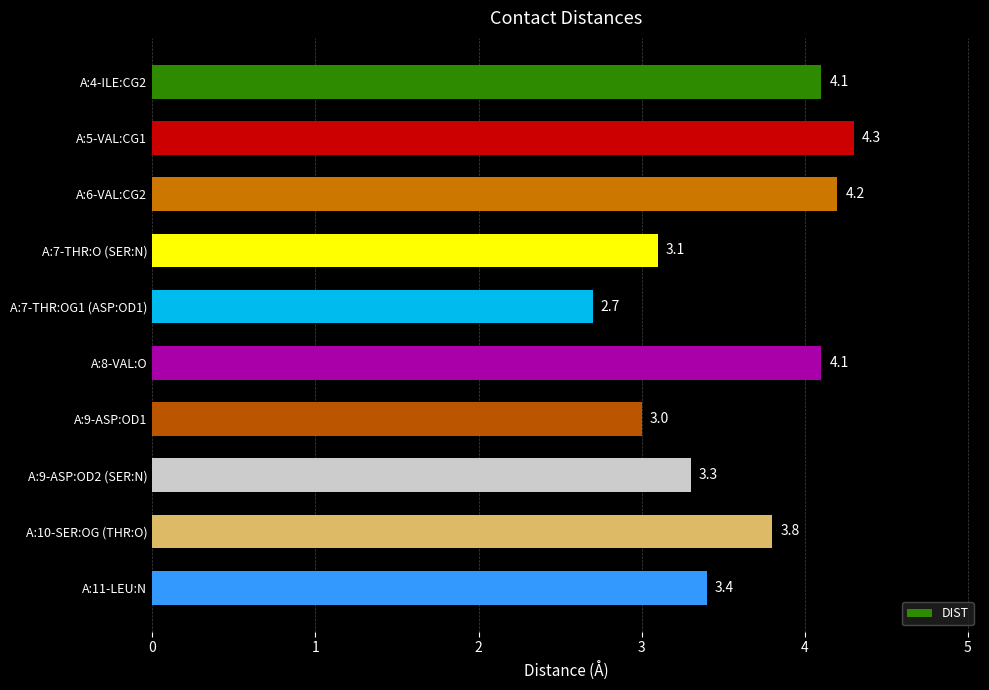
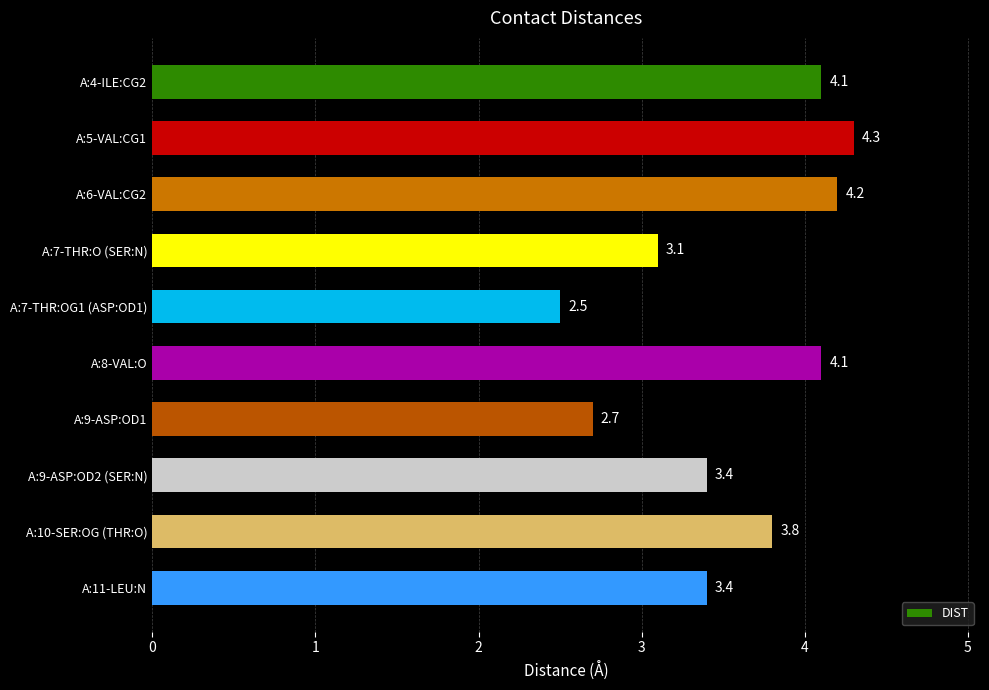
  {
    "A:4-ILE:CG2": 4.1,
    "A:5-VAL:CG1": 4.3,
    "A:6-VAL:CG2": 4.2,
    "A:7-THR:O (SER:N)": 3.1,
-   "A:7-THR:OG1 (ASP:OD1)": 2.7,
+   "A:7-THR:OG1 (ASP:OD1)": 2.5,
    "A:8-VAL:O": 4.1,
-   "A:9-ASP:OD1": 3.0,
-   "A:9-ASP:OD2 (SER:N)": 3.3,
+   "A:9-ASP:OD1": 2.7,
+   "A:9-ASP:OD2 (SER:N)": 3.4,
    "A:10-SER:OG (THR:O)": 3.8,
    "A:11-LEU:N": 3.4
  }
